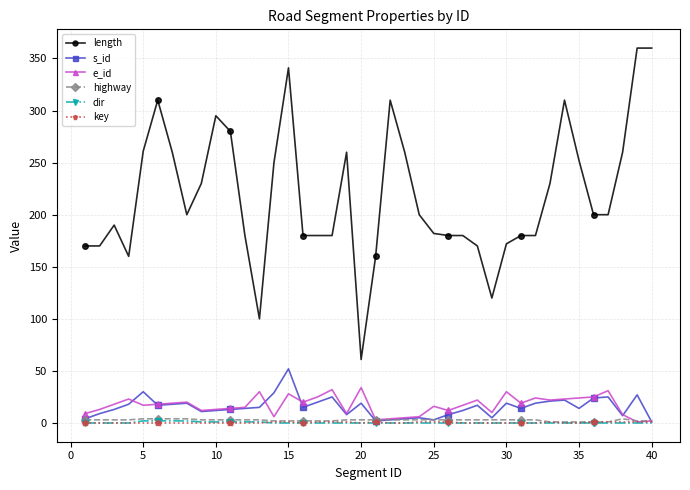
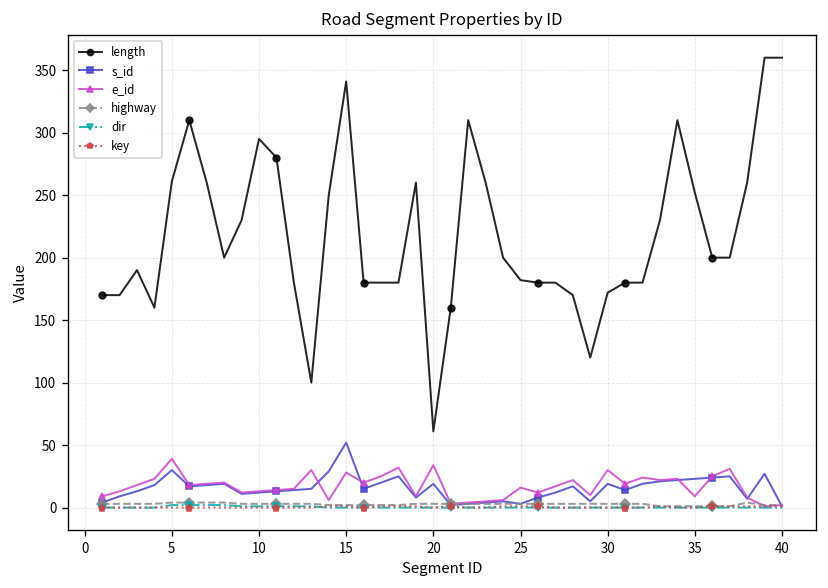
  {
    "length": {
      "5": 261,
      "10": 295,
      "15": 341,
      "20": 61,
      "25": 182,
      "30": 172,
      "35": 252,
      "40": 360
    },
    "s_id": {
      "5": 30,
      "15": 52,
      "20": 19,
      "30": 19,
-     "35": 14
+     "35": 23
    },
    "e_id": {
-     "5": 17,
+     "5": 39,
      "15": 28,
      "20": 34,
      "25": 16,
      "30": 30,
-     "35": 24
+     "35": 9
    },
    "highway": {
      "20": 3,
      "30": 3
    }
  }
